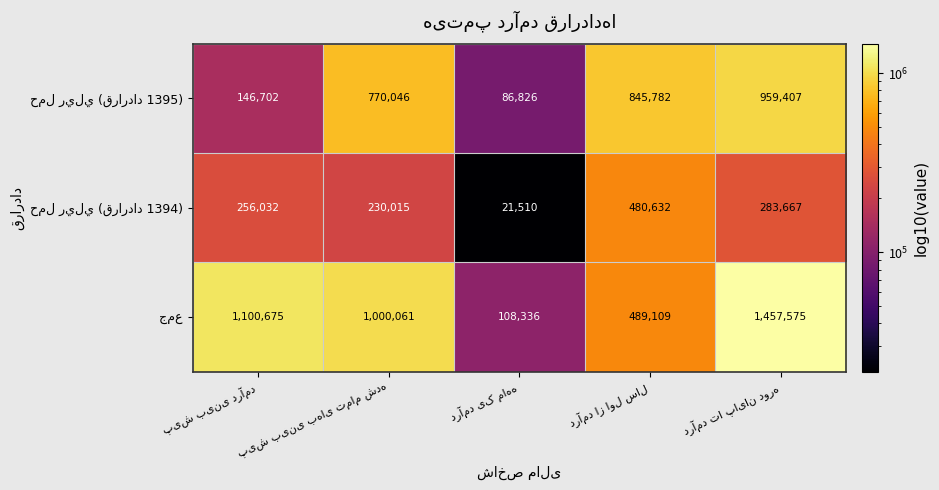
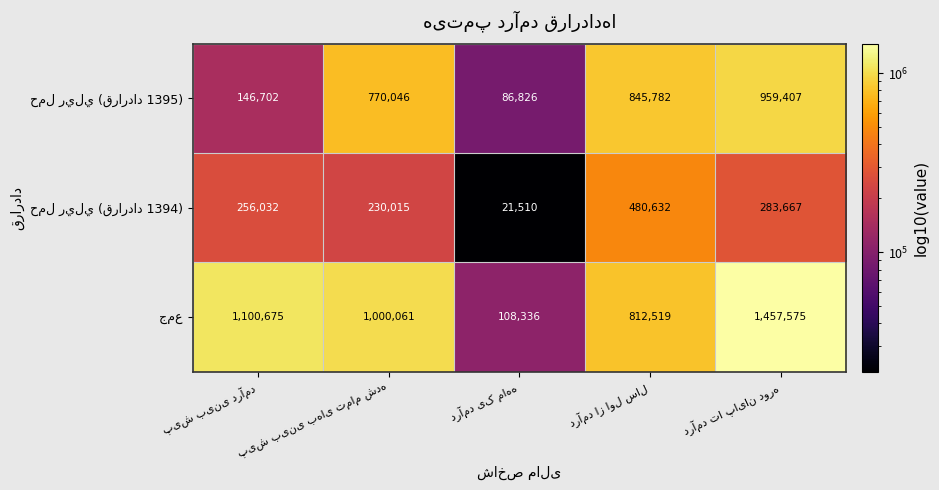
  {
    "حمل ريلي (قرارداد 1395)": {
      "پیش بینی درآمد": "146,702",
      "پیش بینی بهای تمام شده": "770,046",
      "درآمد یک ماهه": "86,826",
      "درآمد از اول سال": "845,782",
      "درآمد تا پایان دوره": "959,407"
    },
    "حمل ريلي (قرارداد 1394)": {
      "پیش بینی درآمد": "256,032",
      "پیش بینی بهای تمام شده": "230,015",
      "درآمد یک ماهه": "21,510",
      "درآمد از اول سال": "480,632",
      "درآمد تا پایان دوره": "283,667"
    },
    "جمع": {
      "پیش بینی درآمد": "1,100,675",
      "پیش بینی بهای تمام شده": "1,000,061",
      "درآمد یک ماهه": "108,336",
-     "درآمد از اول سال": "489,109",
+     "درآمد از اول سال": "812,519",
      "درآمد تا پایان دوره": "1,457,575"
    }
  }
